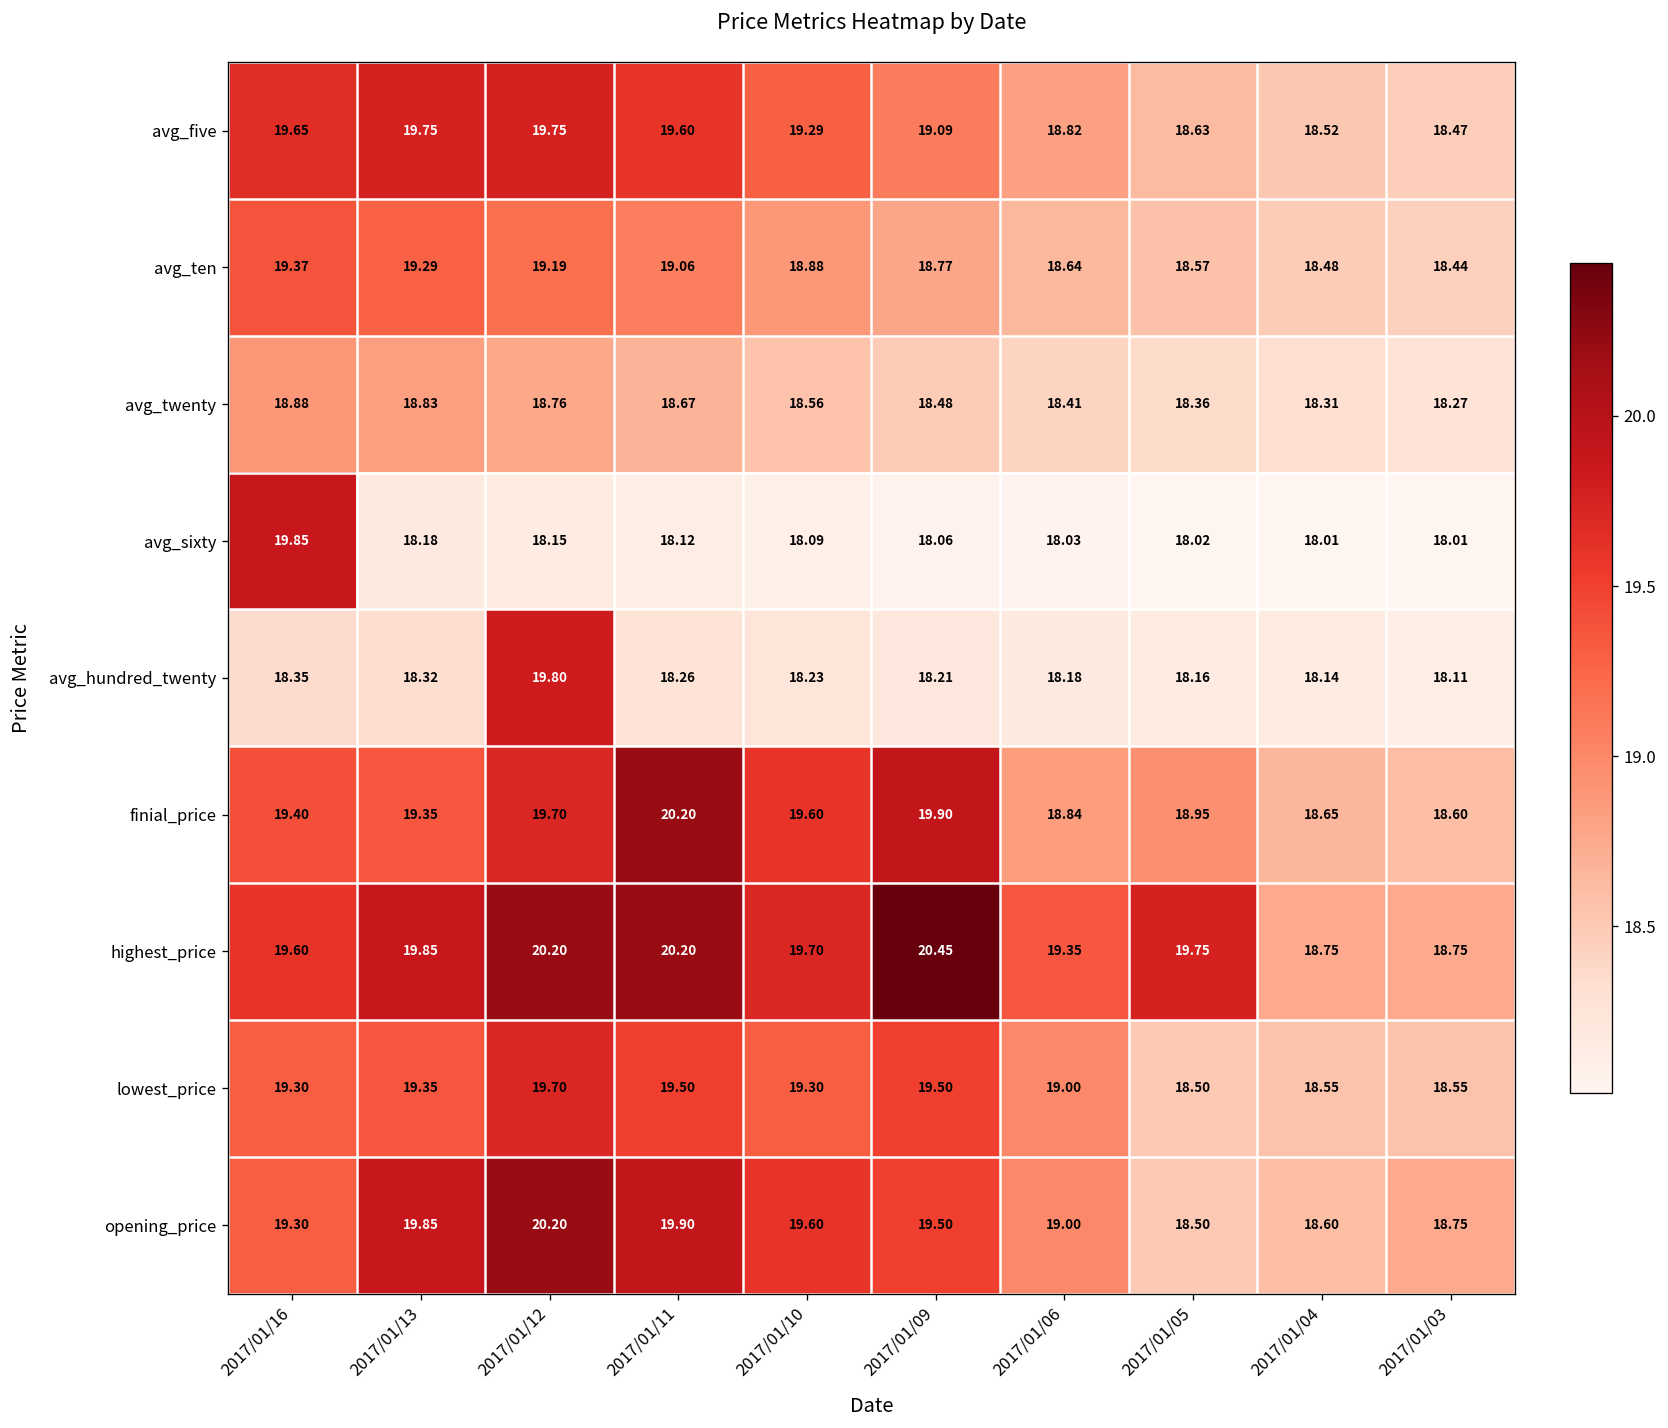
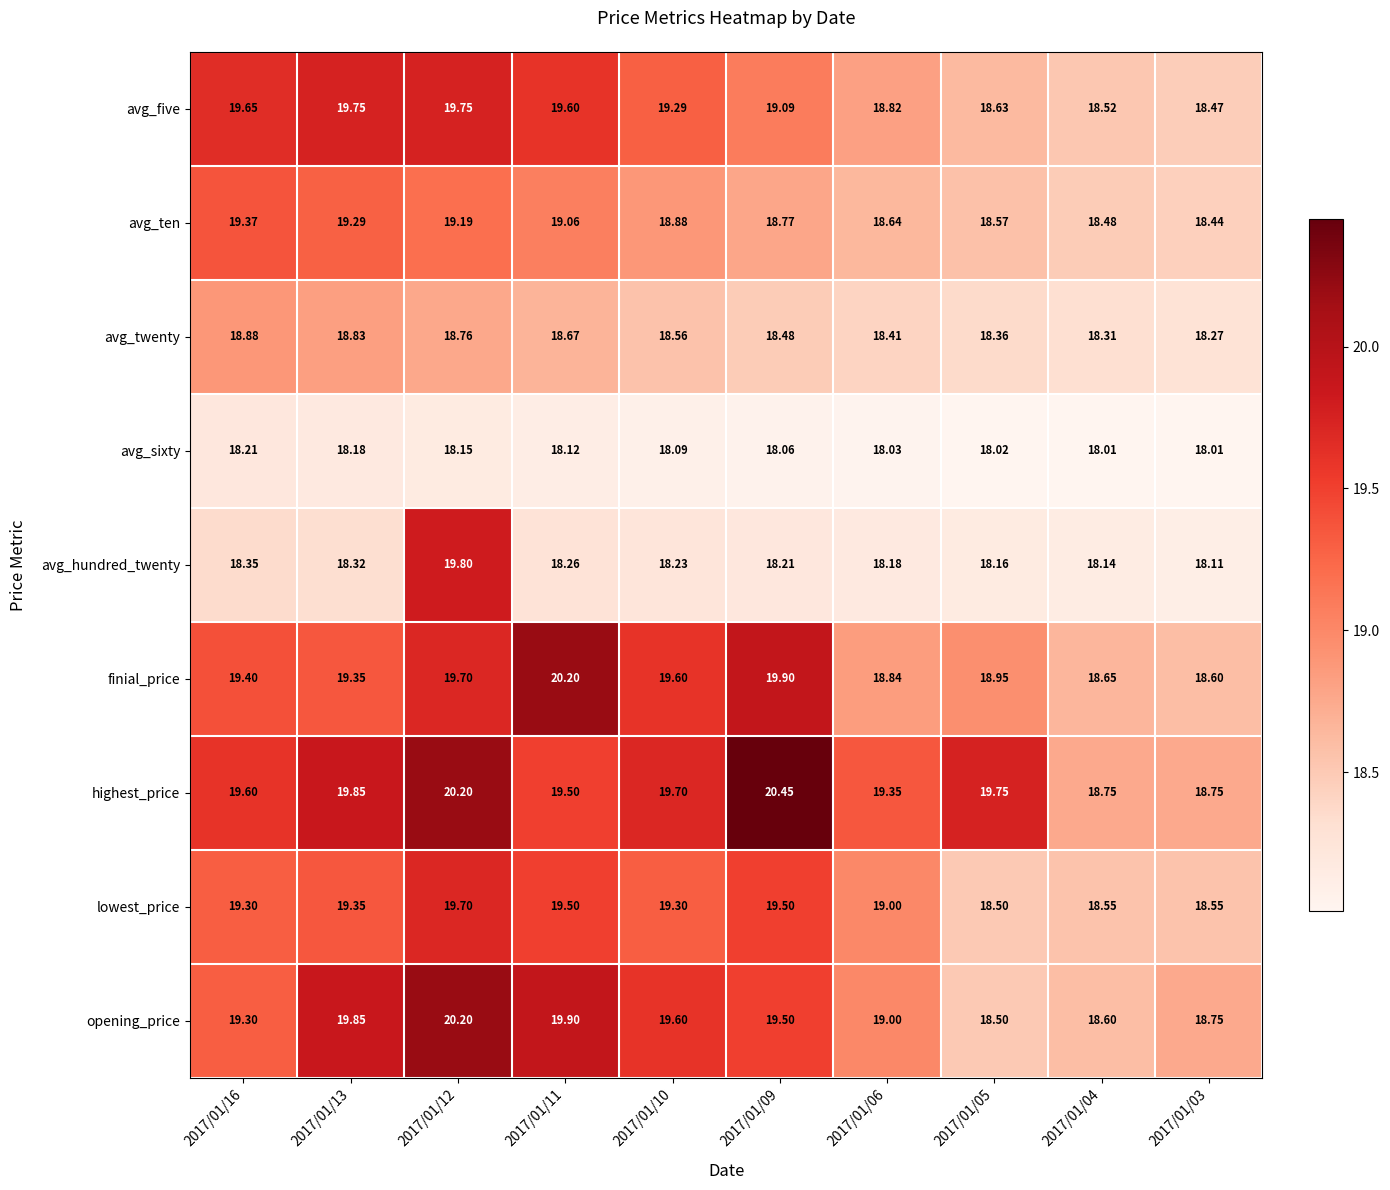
  {
    "avg_five": {
      "2017/01/16": 19.65,
      "2017/01/13": 19.75,
      "2017/01/12": 19.75,
      "2017/01/11": 19.60,
      "2017/01/10": 19.29,
      "2017/01/09": 19.09,
      "2017/01/06": 18.82,
      "2017/01/05": 18.63,
      "2017/01/04": 18.52,
      "2017/01/03": 18.47
    },
    "avg_ten": {
      "2017/01/16": 19.37,
      "2017/01/13": 19.29,
      "2017/01/12": 19.19,
      "2017/01/11": 19.06,
      "2017/01/10": 18.88,
      "2017/01/09": 18.77,
      "2017/01/06": 18.64,
      "2017/01/05": 18.57,
      "2017/01/04": 18.48,
      "2017/01/03": 18.44
    },
    "avg_twenty": {
      "2017/01/16": 18.88,
      "2017/01/13": 18.83,
      "2017/01/12": 18.76,
      "2017/01/11": 18.67,
      "2017/01/10": 18.56,
      "2017/01/09": 18.48,
      "2017/01/06": 18.41,
      "2017/01/05": 18.36,
      "2017/01/04": 18.31,
      "2017/01/03": 18.27
    },
    "avg_sixty": {
-     "2017/01/16": 19.85,
+     "2017/01/16": 18.21,
      "2017/01/13": 18.18,
      "2017/01/12": 18.15,
      "2017/01/11": 18.12,
      "2017/01/10": 18.09,
      "2017/01/09": 18.06,
      "2017/01/06": 18.03,
      "2017/01/05": 18.02,
      "2017/01/04": 18.01,
      "2017/01/03": 18.01
    },
    "avg_hundred_twenty": {
      "2017/01/16": 18.35,
      "2017/01/13": 18.32,
      "2017/01/12": 19.80,
      "2017/01/11": 18.26,
      "2017/01/10": 18.23,
      "2017/01/09": 18.21,
      "2017/01/06": 18.18,
      "2017/01/05": 18.16,
      "2017/01/04": 18.14,
      "2017/01/03": 18.11
    },
    "finial_price": {
      "2017/01/16": 19.40,
      "2017/01/13": 19.35,
      "2017/01/12": 19.70,
      "2017/01/11": 20.20,
      "2017/01/10": 19.60,
      "2017/01/09": 19.90,
      "2017/01/06": 18.84,
      "2017/01/05": 18.95,
      "2017/01/04": 18.65,
      "2017/01/03": 18.60
    },
    "highest_price": {
      "2017/01/16": 19.60,
      "2017/01/13": 19.85,
      "2017/01/12": 20.20,
-     "2017/01/11": 20.20,
+     "2017/01/11": 19.50,
      "2017/01/10": 19.70,
      "2017/01/09": 20.45,
      "2017/01/06": 19.35,
      "2017/01/05": 19.75,
      "2017/01/04": 18.75,
      "2017/01/03": 18.75
    },
    "lowest_price": {
      "2017/01/16": 19.30,
      "2017/01/13": 19.35,
      "2017/01/12": 19.70,
      "2017/01/11": 19.50,
      "2017/01/10": 19.30,
      "2017/01/09": 19.50,
      "2017/01/06": 19.00,
      "2017/01/05": 18.50,
      "2017/01/04": 18.55,
      "2017/01/03": 18.55
    },
    "opening_price": {
      "2017/01/16": 19.30,
      "2017/01/13": 19.85,
      "2017/01/12": 20.20,
      "2017/01/11": 19.90,
      "2017/01/10": 19.60,
      "2017/01/09": 19.50,
      "2017/01/06": 19.00,
      "2017/01/05": 18.50,
      "2017/01/04": 18.60,
      "2017/01/03": 18.75
    }
  }
